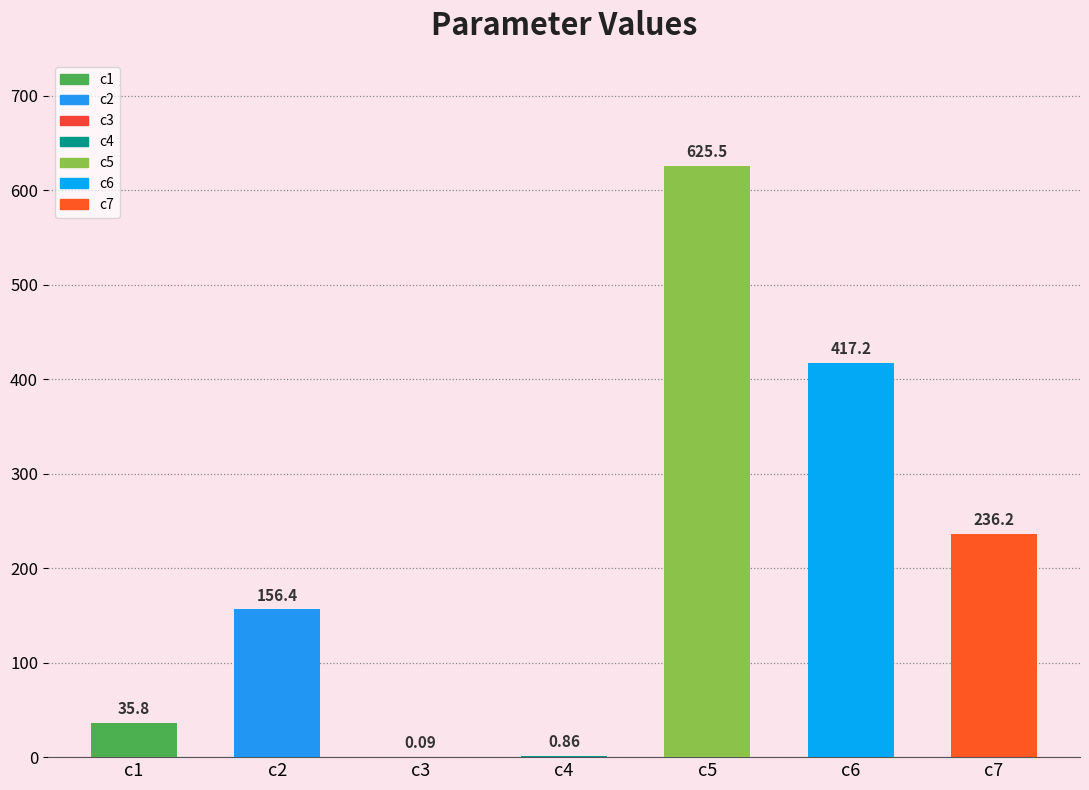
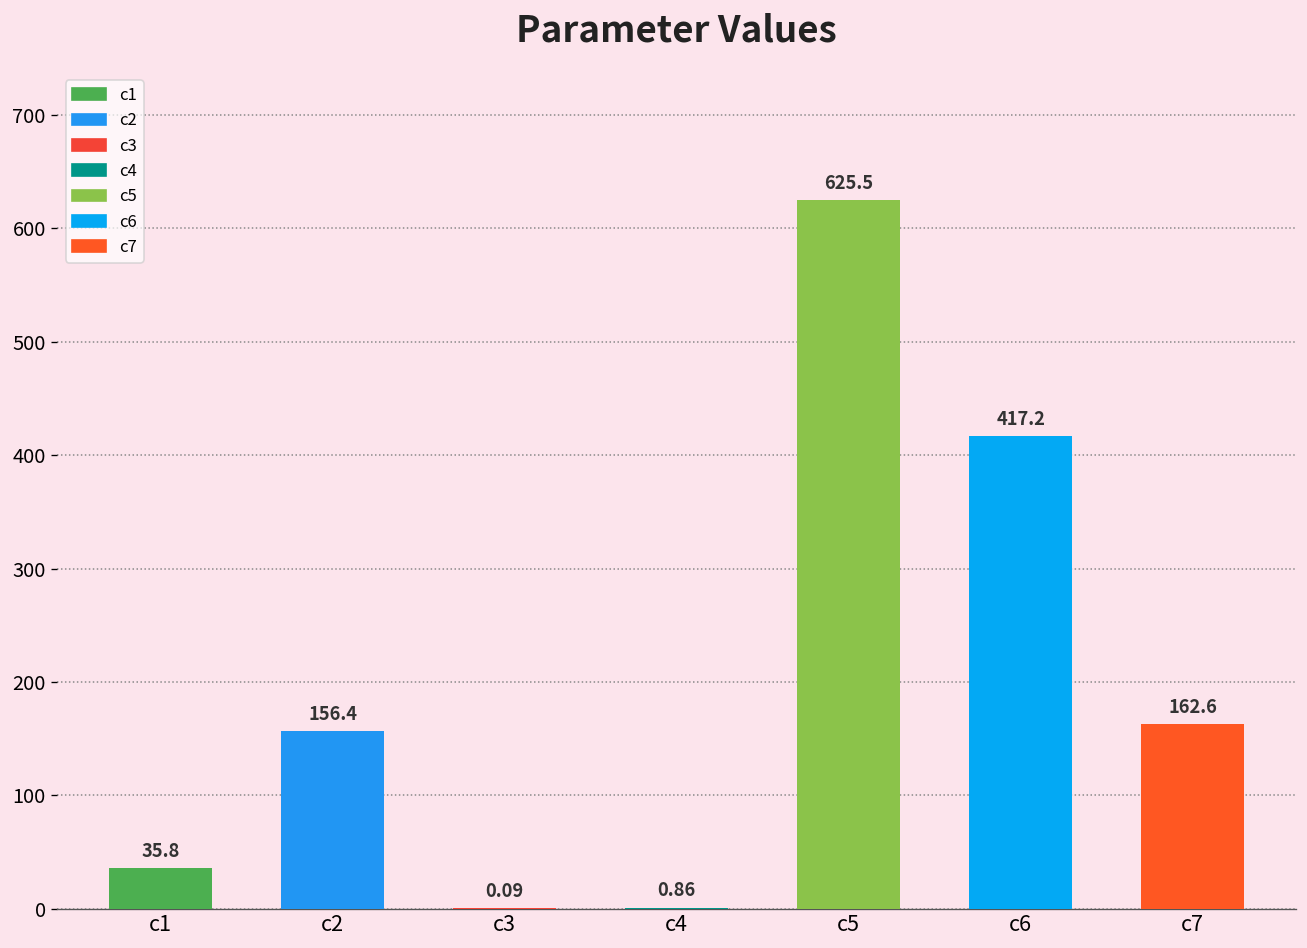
  {
    "c1": 35.8,
    "c2": 156.4,
    "c3": 0.09,
    "c4": 0.86,
    "c5": 625.5,
    "c6": 417.2,
-   "c7": 236.2
+   "c7": 162.6
  }
